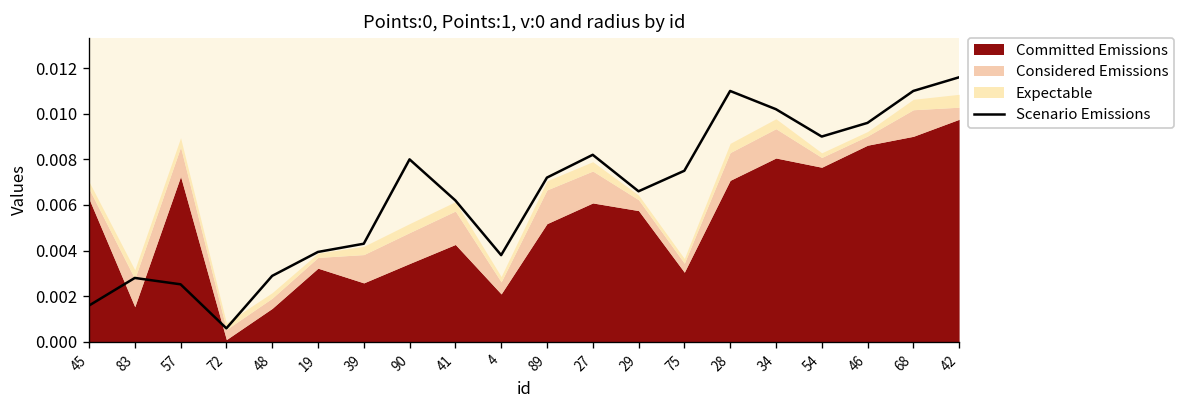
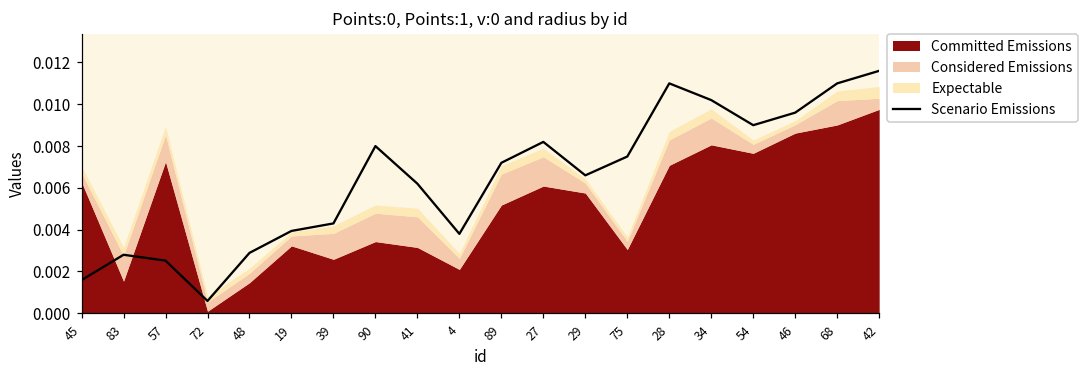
  {
    "Scenario Emissions": {
      "45": 0.0016,
      "57": 0.0025,
      "48": 0.0029,
      "90": 0.0080,
      "4": 0.0038,
      "89": 0.0072,
      "27": 0.0082,
      "29": 0.0066,
      "75": 0.0075,
      "28": 0.0110,
      "34": 0.0102,
      "54": 0.0090,
      "46": 0.0096,
      "68": 0.0110,
      "42": 0.0116
    },
    "Committed Emissions": {
      "45": 0.0063,
      "83": 0.0015,
      "57": 0.0073,
      "48": 0.0015,
      "19": 0.0032,
      "39": 0.0026,
      "90": 0.0034,
-     "41": 0.0043,
+     "41": 0.0032,
      "4": 0.0021,
      "89": 0.0052,
      "27": 0.0061,
      "29": 0.0058,
      "75": 0.0031,
      "28": 0.0071,
      "34": 0.0081,
      "54": 0.0077,
      "46": 0.0086,
      "68": 0.0090,
      "42": 0.0098
    }
  }
